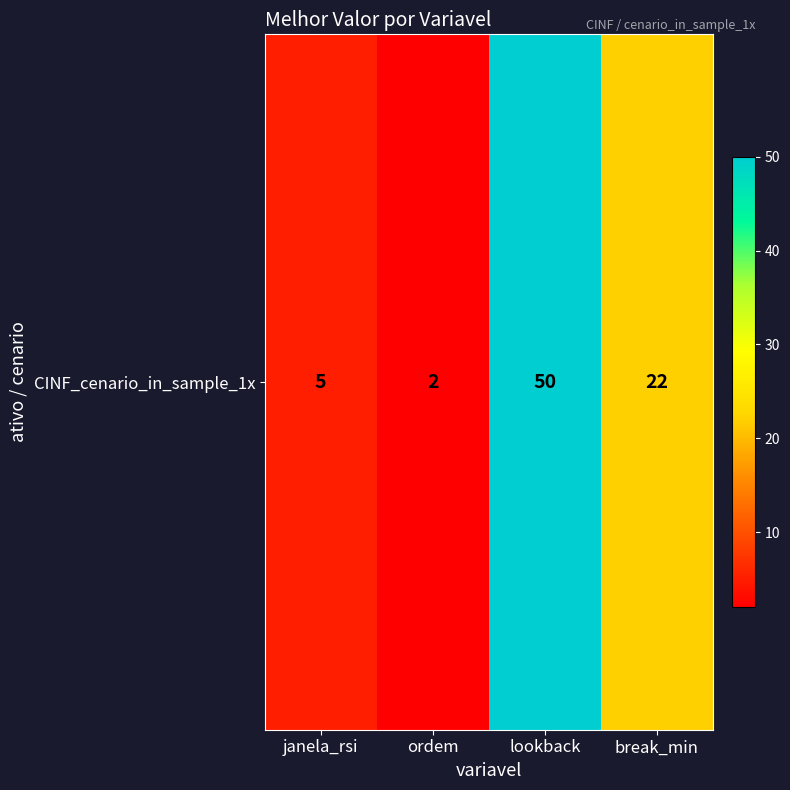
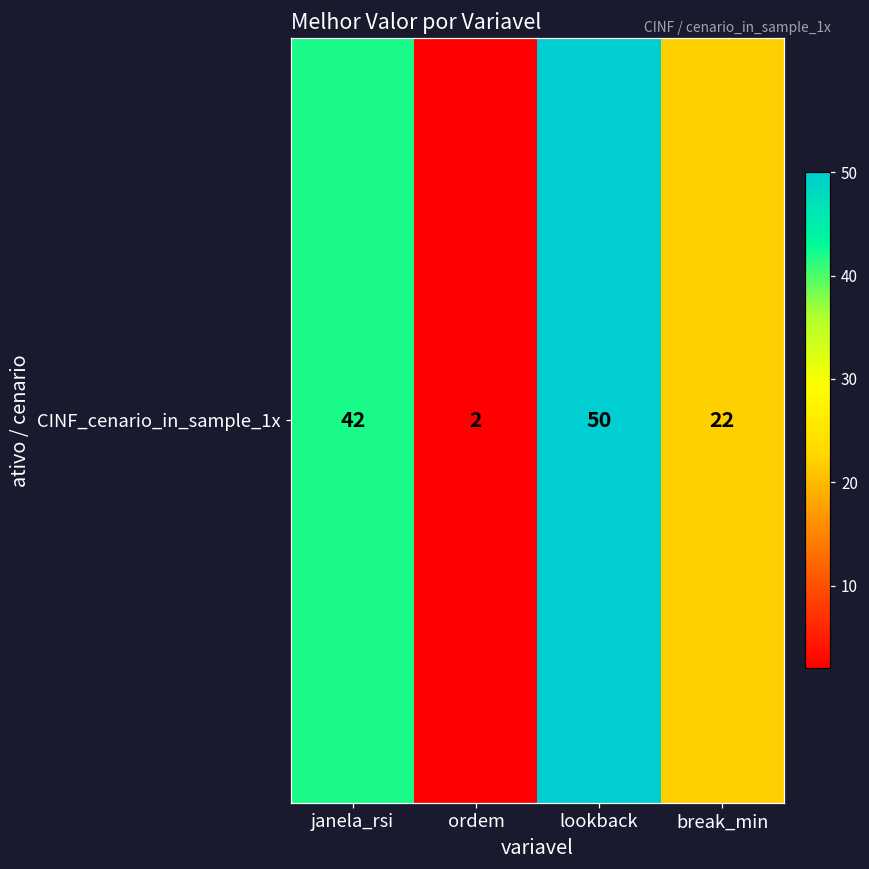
  {
    "CINF_cenario_in_sample_1x": {
-     "janela_rsi": 5,
+     "janela_rsi": 42,
      "ordem": 2,
      "lookback": 50,
      "break_min": 22
    }
  }
